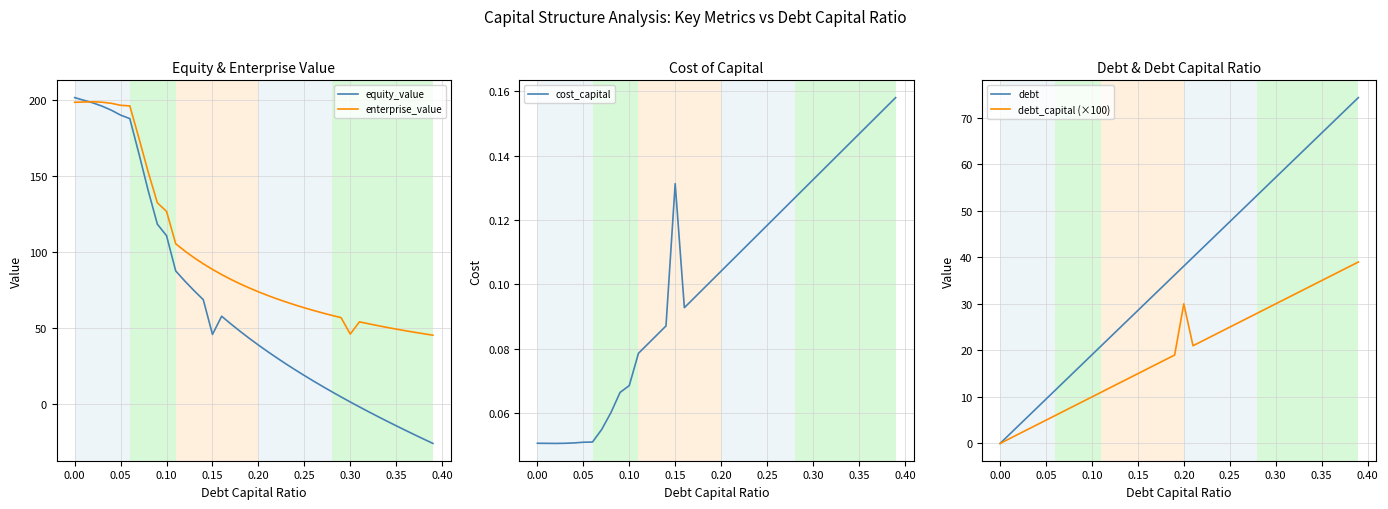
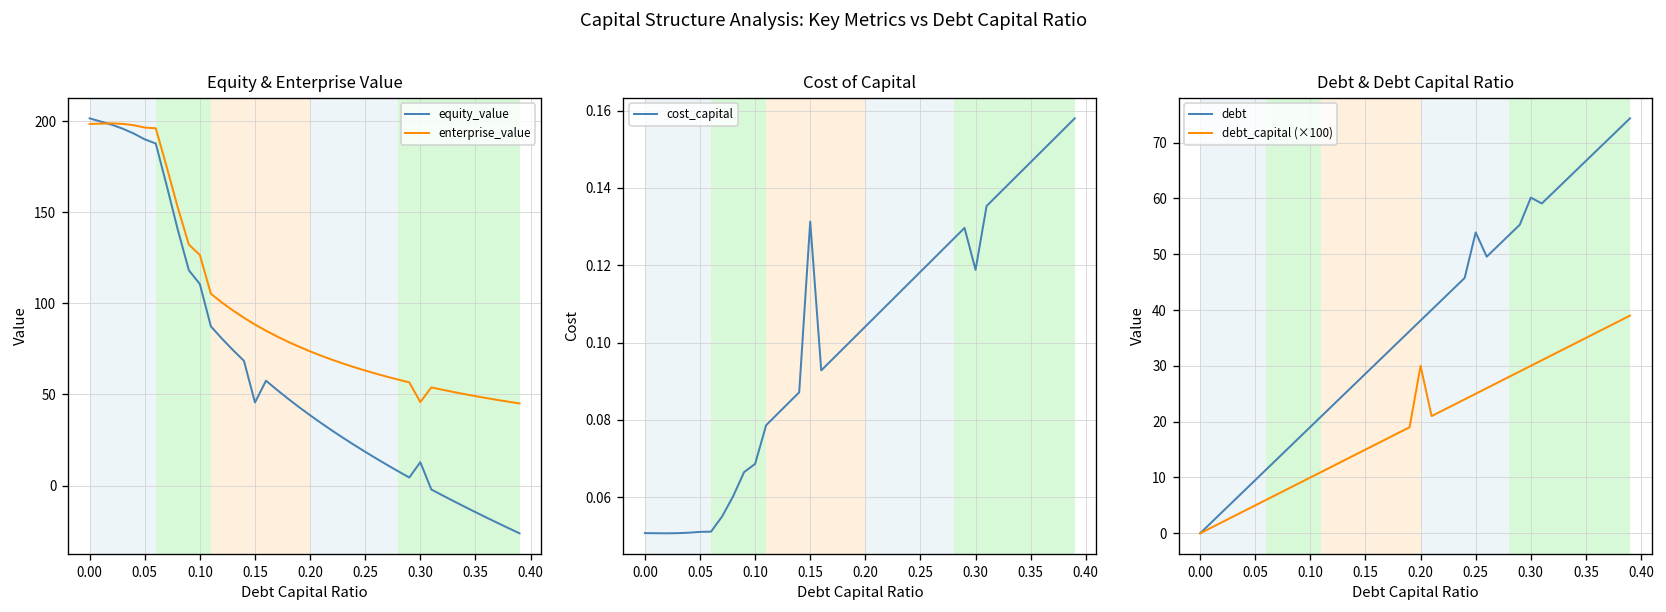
  {
    "Equity & Enterprise Value": {
      "equity_value": {
        "0.00": 201,
        "0.05": 190,
        "0.10": 111,
        "0.15": 46,
        "0.20": 39,
        "0.25": 19,
-       "0.30": 1,
+       "0.30": 13,
        "0.35": -15
      },
      "enterprise_value": {
        "0.00": 198,
        "0.05": 196,
        "0.10": 127,
        "0.15": 88,
        "0.20": 74,
        "0.25": 63,
        "0.30": 46,
        "0.35": 49
      }
    },
    "Cost of Capital": {
      "0.00": 0.051,
      "0.05": 0.051,
      "0.10": 0.069,
      "0.15": 0.131,
      "0.20": 0.104,
      "0.25": 0.118,
-     "0.30": 0.132,
+     "0.30": 0.119,
      "0.35": 0.147
    },
    "Debt & Debt Capital Ratio": {
      "debt": {
        "0.05": 10,
        "0.10": 19,
        "0.15": 29,
        "0.20": 38,
-       "0.25": 48,
-       "0.30": 57,
+       "0.25": 54,
+       "0.30": 60,
        "0.35": 67
      },
      "debt_capital (×100)": {
        "0.05": 5,
        "0.10": 10,
        "0.15": 15,
        "0.20": 30,
        "0.25": 25,
        "0.30": 30,
        "0.35": 35
      }
    }
  }
